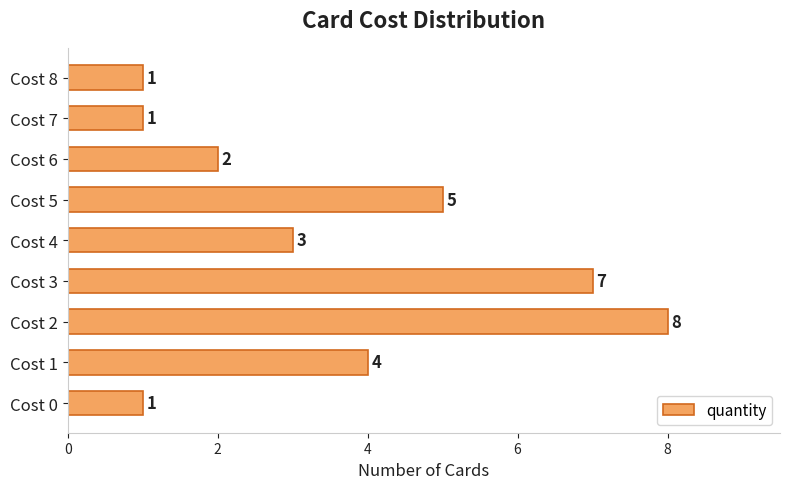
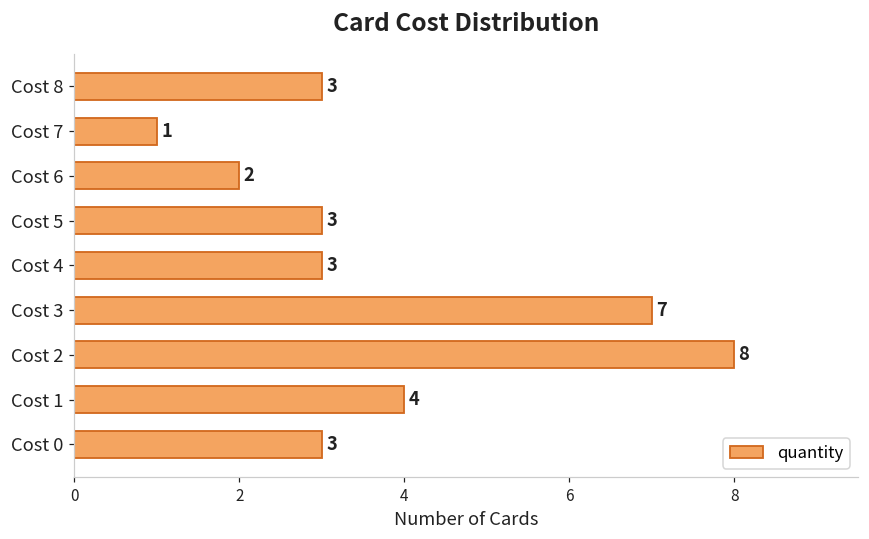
  {
-   "Cost 8": 1,
+   "Cost 8": 3,
    "Cost 7": 1,
    "Cost 6": 2,
-   "Cost 5": 5,
+   "Cost 5": 3,
    "Cost 4": 3,
    "Cost 3": 7,
    "Cost 2": 8,
    "Cost 1": 4,
-   "Cost 0": 1
+   "Cost 0": 3
  }
